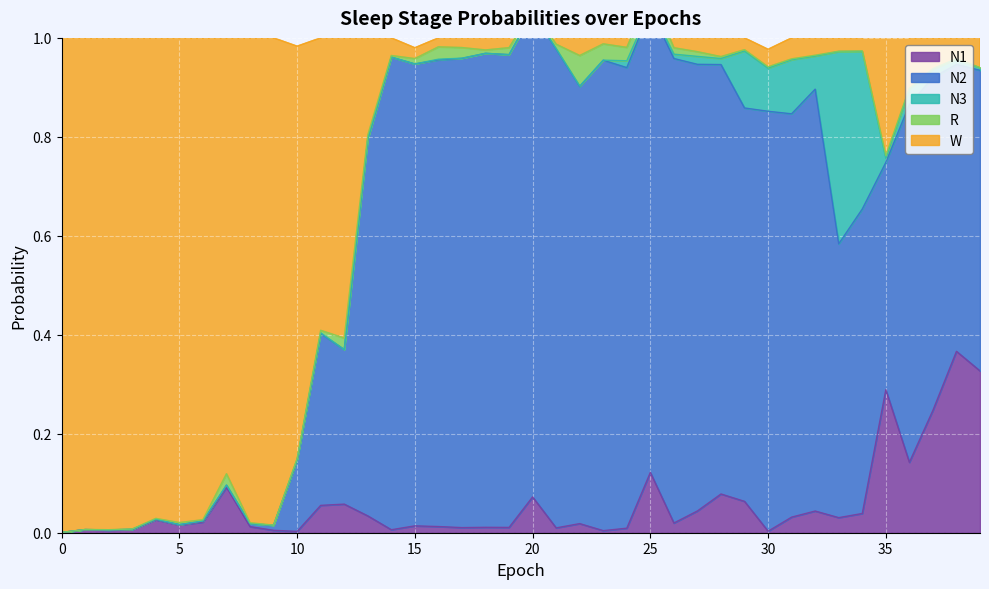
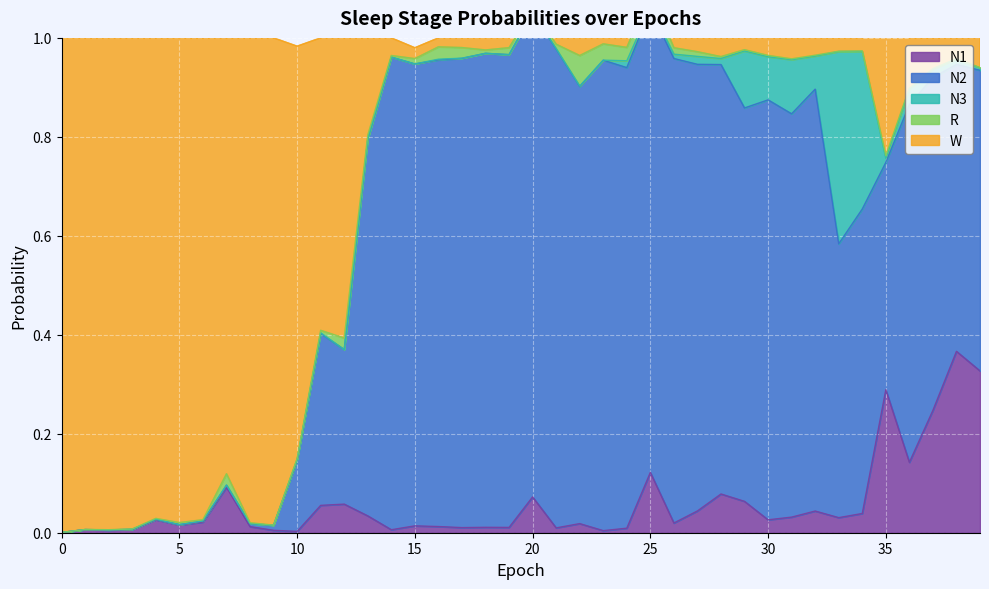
  {
    "N1": {
      "10": 0.00,
      "15": 0.01,
      "20": 0.07,
      "25": 0.12,
-     "30": 0.00,
+     "30": 0.03,
      "35": 0.29
    },
    "N2": {
      "30": 0.85,
      "35": 0.46
    },
    "N3": {
      "35": 0.01
    },
    "R": {
      "15": 0.01,
      "35": 0.01
    },
    "W": {
      "0": 1.00,
      "5": 0.98,
      "10": 0.83,
      "15": 0.02,
      "30": 0.04
    }
  }
